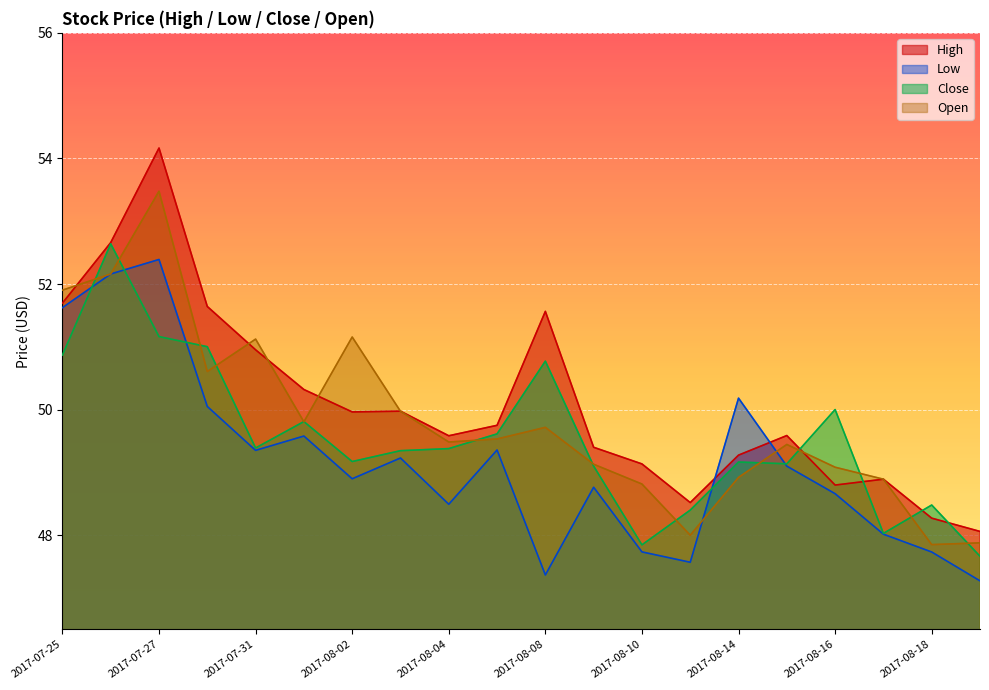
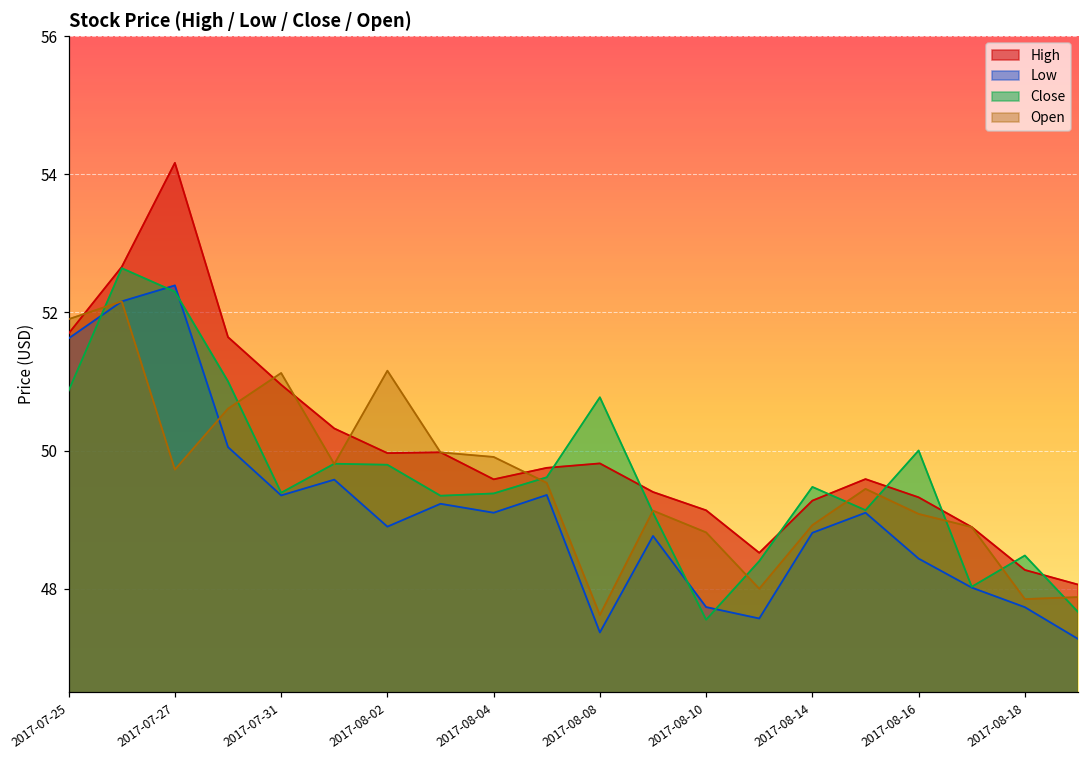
  {
    "High": {
      "2017-07-25": 51.7,
      "2017-07-27": 54.2,
      "2017-07-31": 51.0,
      "2017-08-02": 50.0,
      "2017-08-04": 49.6,
-     "2017-08-08": 51.6,
+     "2017-08-08": 49.8,
      "2017-08-10": 49.1,
      "2017-08-14": 49.3,
-     "2017-08-16": 48.8,
+     "2017-08-16": 49.3,
      "2017-08-18": 48.3
    },
    "Low": {
      "2017-07-25": 51.6,
      "2017-07-27": 52.4,
      "2017-08-02": 48.9,
-     "2017-08-04": 48.5,
+     "2017-08-04": 49.1,
      "2017-08-08": 47.4,
      "2017-08-10": 47.7,
-     "2017-08-14": 50.2,
-     "2017-08-16": 48.7,
+     "2017-08-14": 48.8,
+     "2017-08-16": 48.4,
      "2017-08-18": 47.7
    },
    "Close": {
      "2017-07-25": 50.9,
-     "2017-07-27": 51.2,
-     "2017-08-02": 49.2,
+     "2017-07-27": 52.3,
+     "2017-08-02": 49.8,
      "2017-08-04": 49.4,
      "2017-08-08": 50.8,
-     "2017-08-10": 47.8,
-     "2017-08-14": 49.2,
+     "2017-08-10": 47.6,
+     "2017-08-14": 49.5,
      "2017-08-16": 50.0,
      "2017-08-18": 48.5
    },
    "Open": {
      "2017-07-25": 51.9,
-     "2017-07-27": 53.5,
+     "2017-07-27": 49.7,
      "2017-07-31": 51.1,
      "2017-08-02": 51.2,
-     "2017-08-04": 49.5,
-     "2017-08-08": 49.7,
+     "2017-08-04": 49.9,
+     "2017-08-08": 47.6,
      "2017-08-10": 48.8,
      "2017-08-14": 48.9,
      "2017-08-16": 49.1,
      "2017-08-18": 47.9
    }
  }
